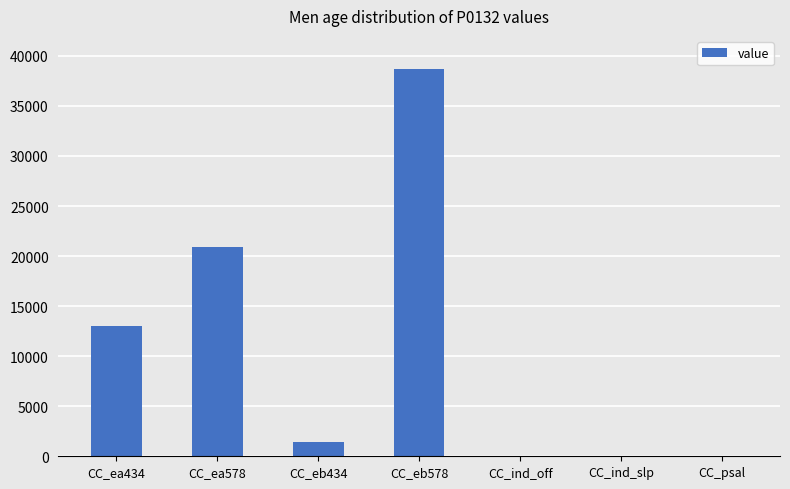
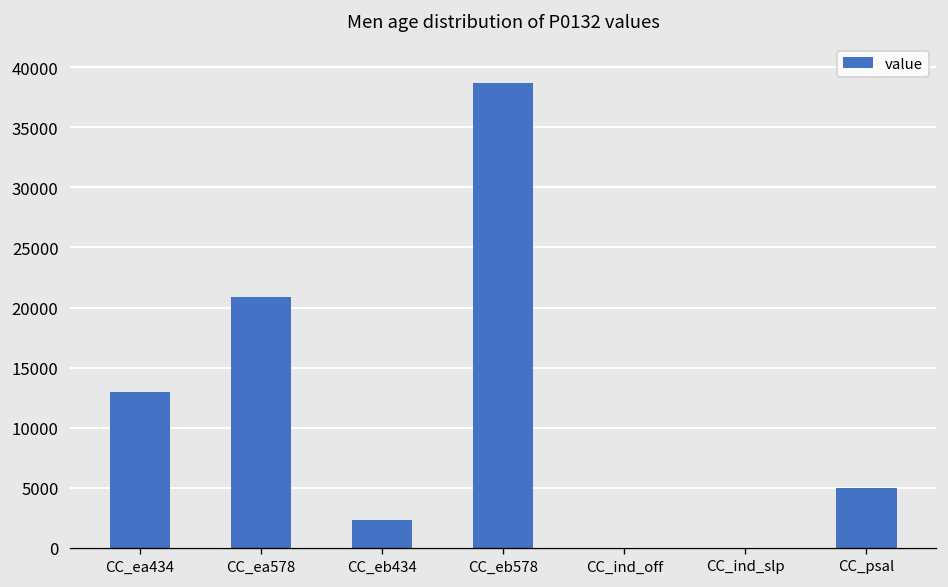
  {
    "CC_ea434": 13000,
    "CC_ea578": 20900,
-   "CC_eb434": 1500,
+   "CC_eb434": 2300,
    "CC_eb578": 38700,
    "CC_ind_off": 0,
-   "CC_psal": 0
+   "CC_psal": 4900
  }
